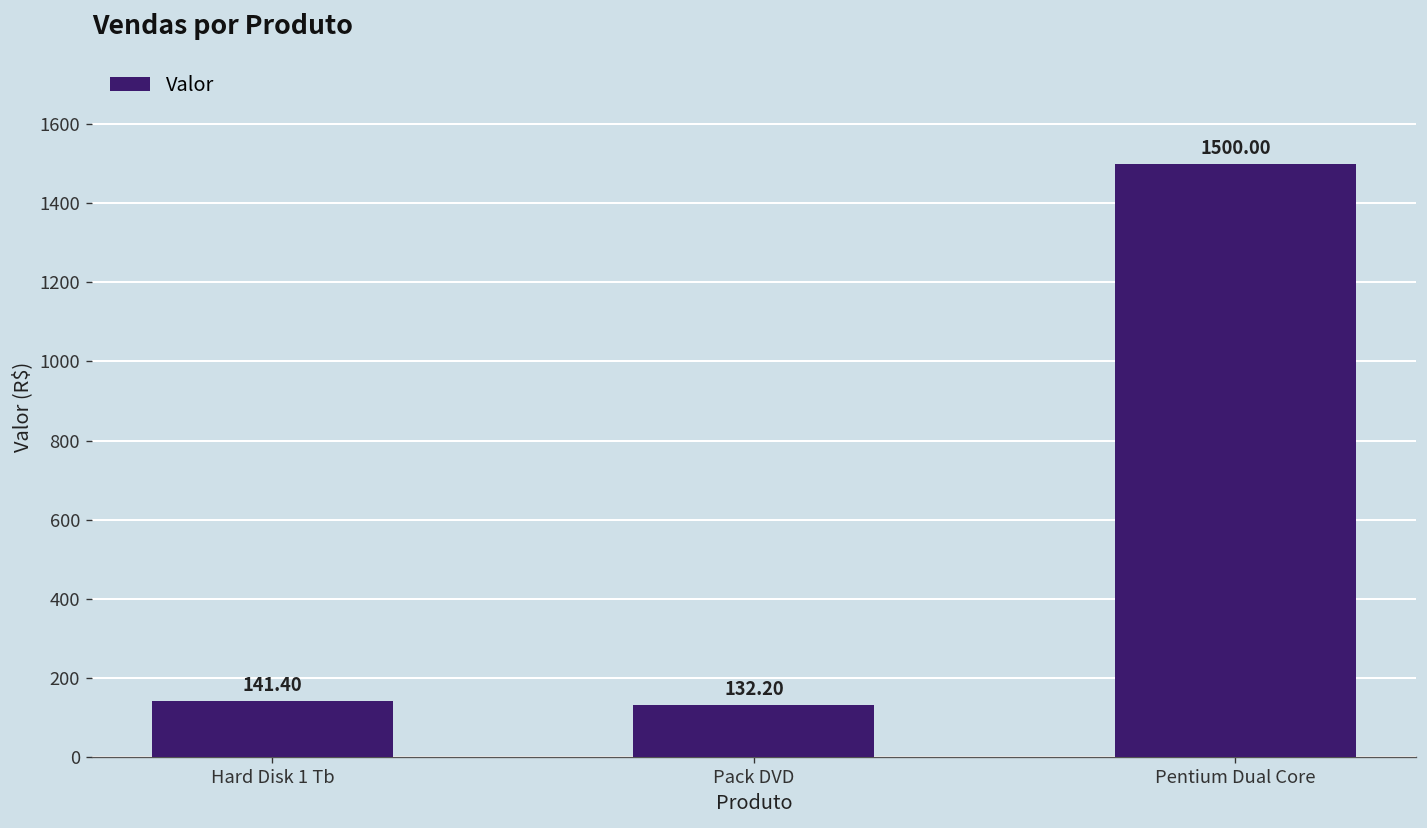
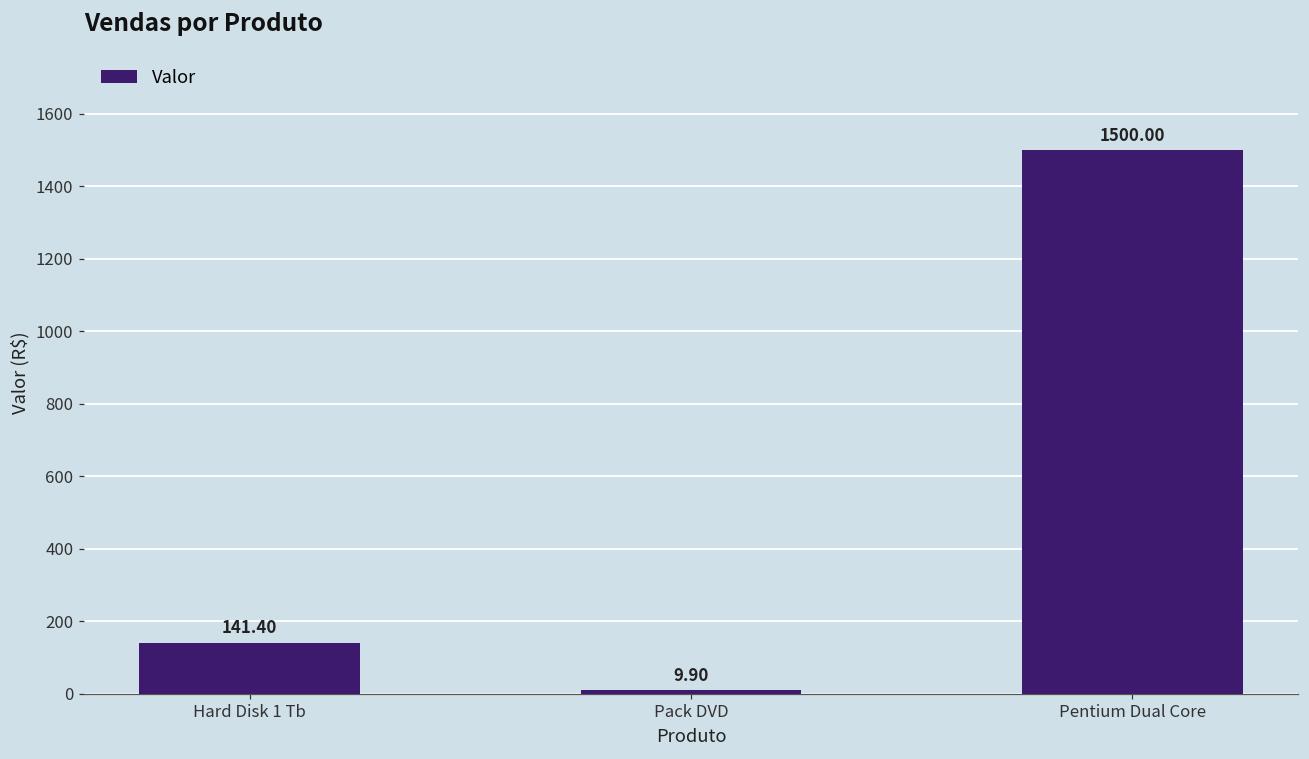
  {
    "Hard Disk 1 Tb": 141.40,
-   "Pack DVD": 132.20,
+   "Pack DVD": 9.90,
    "Pentium Dual Core": 1500.00
  }
